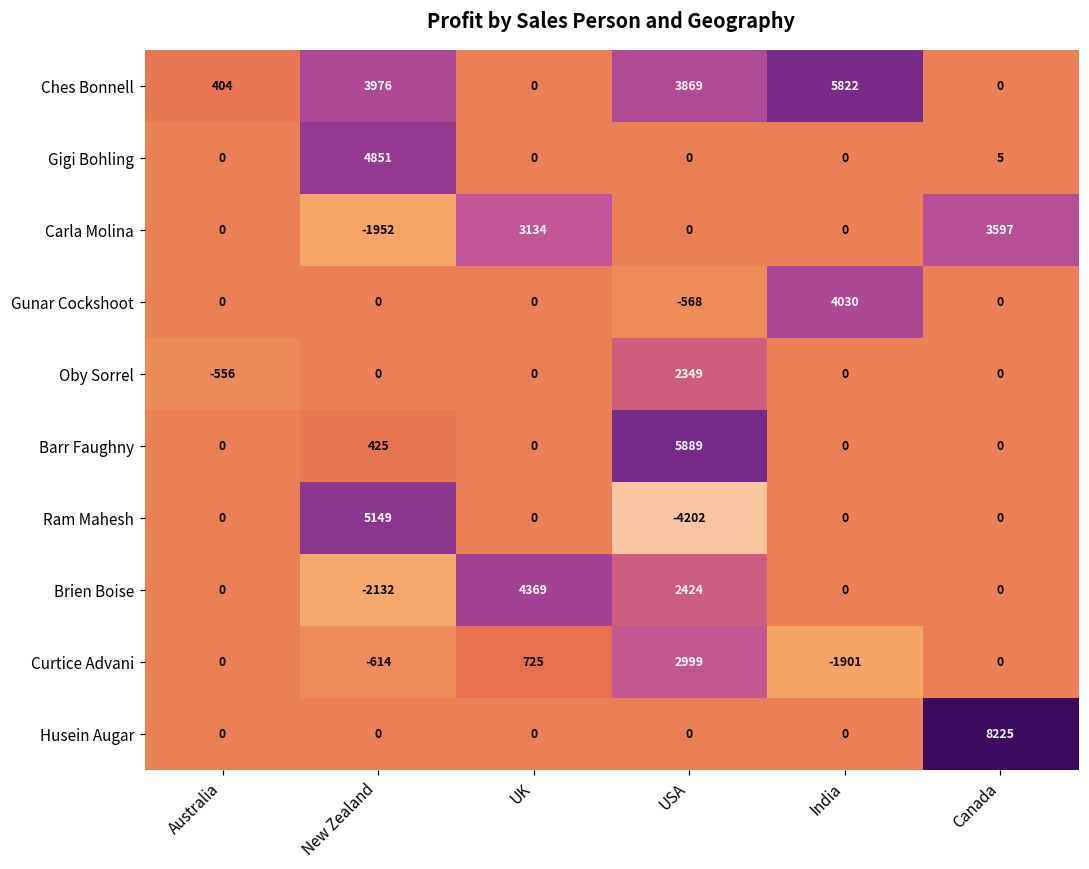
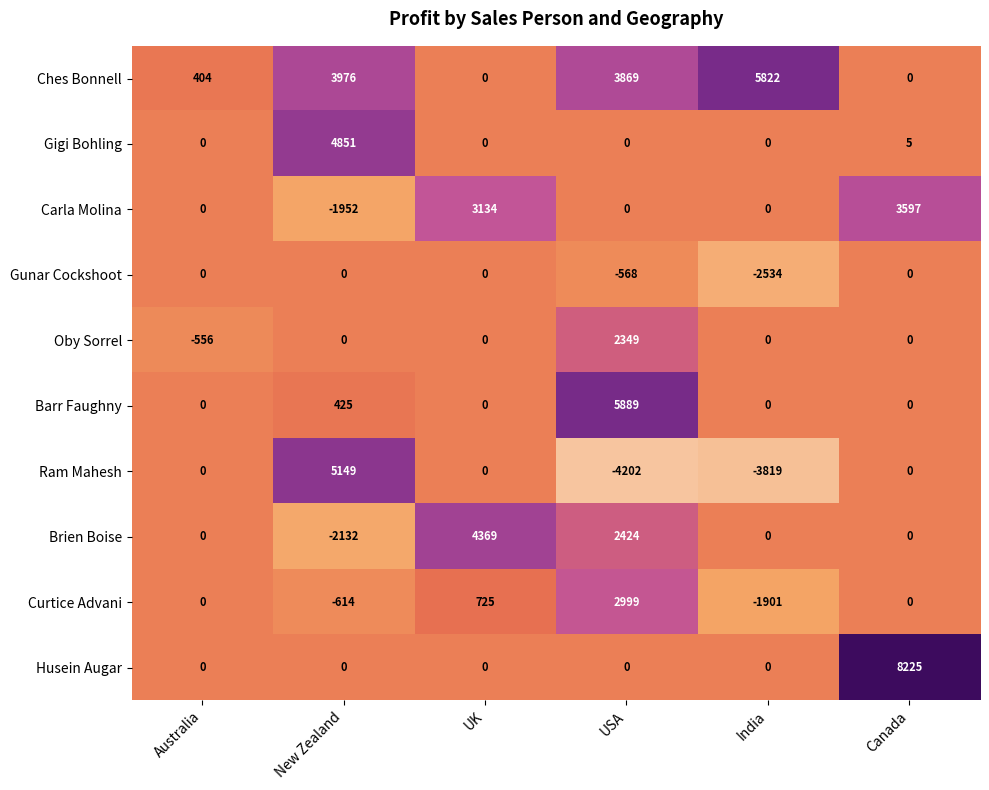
  {
    "Ches Bonnell": {
      "Australia": 404,
      "New Zealand": 3976,
      "UK": 0,
      "USA": 3869,
      "India": 5822,
      "Canada": 0
    },
    "Gigi Bohling": {
      "Australia": 0,
      "New Zealand": 4851,
      "UK": 0,
      "USA": 0,
      "India": 0,
      "Canada": 5
    },
    "Carla Molina": {
      "Australia": 0,
      "New Zealand": -1952,
      "UK": 3134,
      "USA": 0,
      "India": 0,
      "Canada": 3597
    },
    "Gunar Cockshoot": {
      "Australia": 0,
      "New Zealand": 0,
      "UK": 0,
      "USA": -568,
-     "India": 4030,
+     "India": -2534,
      "Canada": 0
    },
    "Oby Sorrel": {
      "Australia": -556,
      "New Zealand": 0,
      "UK": 0,
      "USA": 2349,
      "India": 0,
      "Canada": 0
    },
    "Barr Faughny": {
      "Australia": 0,
      "New Zealand": 425,
      "UK": 0,
      "USA": 5889,
      "India": 0,
      "Canada": 0
    },
    "Ram Mahesh": {
      "Australia": 0,
      "New Zealand": 5149,
      "UK": 0,
      "USA": -4202,
-     "India": 0,
+     "India": -3819,
      "Canada": 0
    },
    "Brien Boise": {
      "Australia": 0,
      "New Zealand": -2132,
      "UK": 4369,
      "USA": 2424,
      "India": 0,
      "Canada": 0
    },
    "Curtice Advani": {
      "Australia": 0,
      "New Zealand": -614,
      "UK": 725,
      "USA": 2999,
      "India": -1901,
      "Canada": 0
    },
    "Husein Augar": {
      "Australia": 0,
      "New Zealand": 0,
      "UK": 0,
      "USA": 0,
      "India": 0,
      "Canada": 8225
    }
  }
